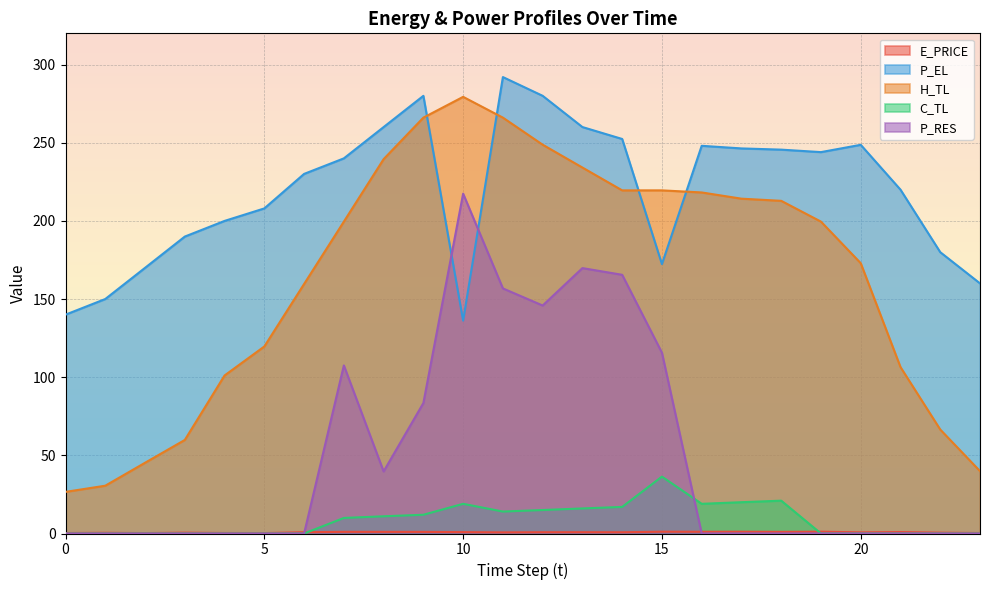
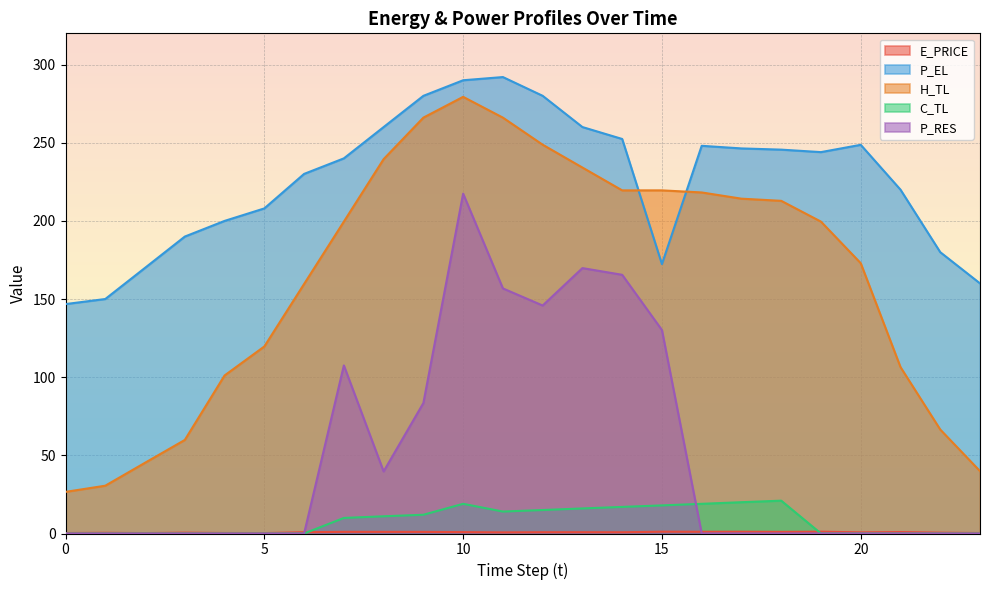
  {
    "P_EL": {
-     "0": 140,
+     "0": 147,
      "5": 208,
-     "10": 136,
+     "10": 290,
      "15": 172,
      "20": 249
    },
    "C_TL": {
      "10": 19,
-     "15": 36
+     "15": 18
    },
    "P_RES": {
      "10": 217,
-     "15": 116
+     "15": 130
    }
  }
